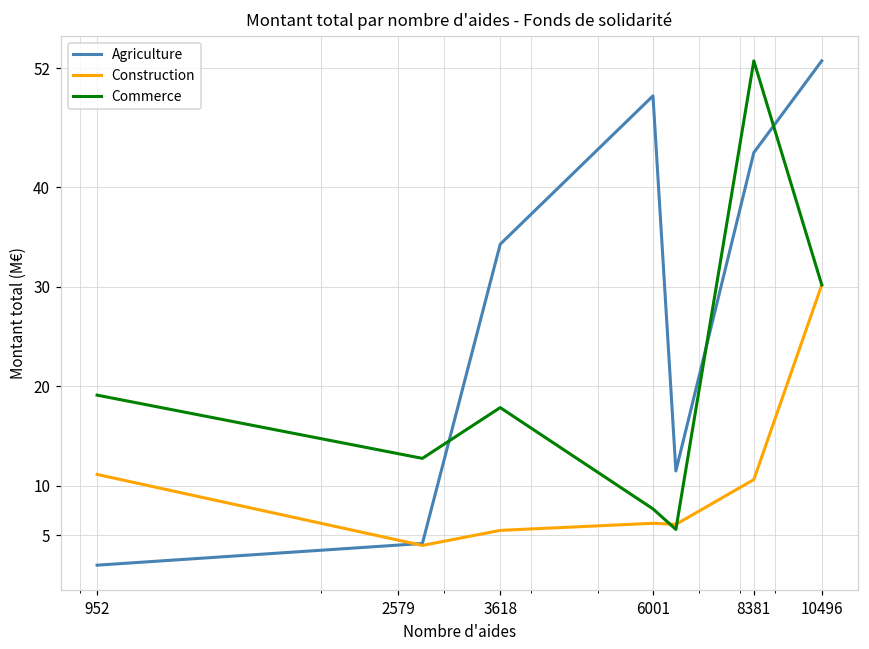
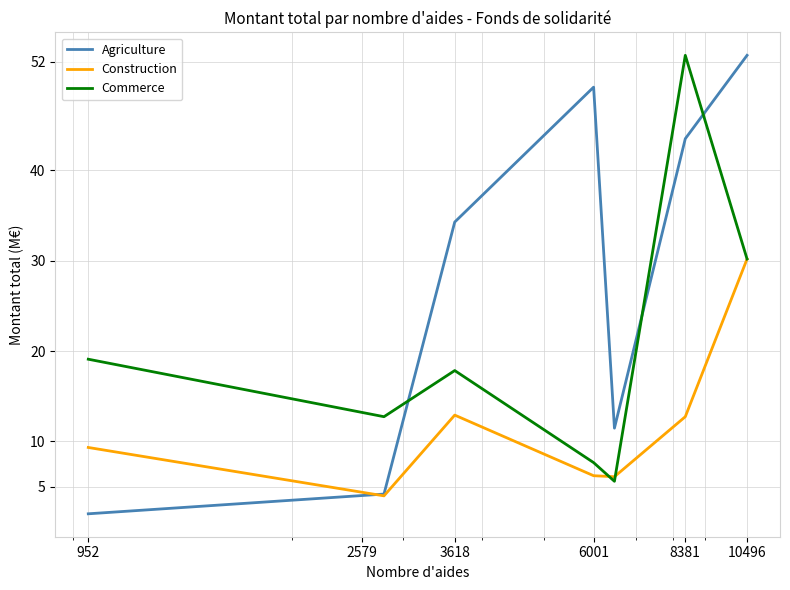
  {
    "Agriculture": {
      "952": 2,
      "3618": 34,
      "6001": 49,
      "8381": 43,
      "10496": 53
    },
    "Construction": {
-     "952": 11,
-     "3618": 5,
+     "952": 9,
+     "3618": 13,
      "6001": 6,
-     "8381": 11
+     "8381": 13
    },
    "Commerce": {
      "952": 19,
      "3618": 18,
      "6001": 8,
      "8381": 53
    }
  }
